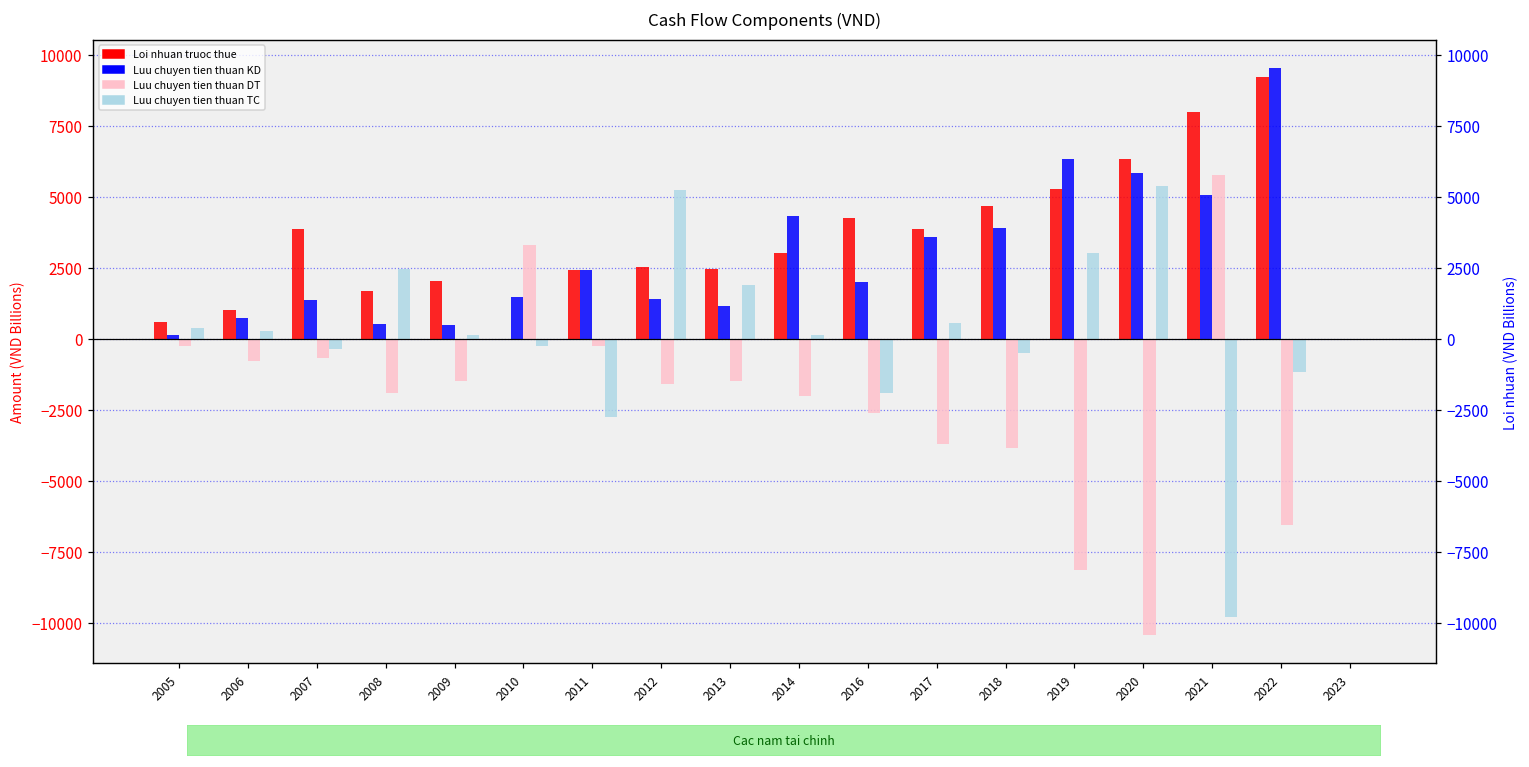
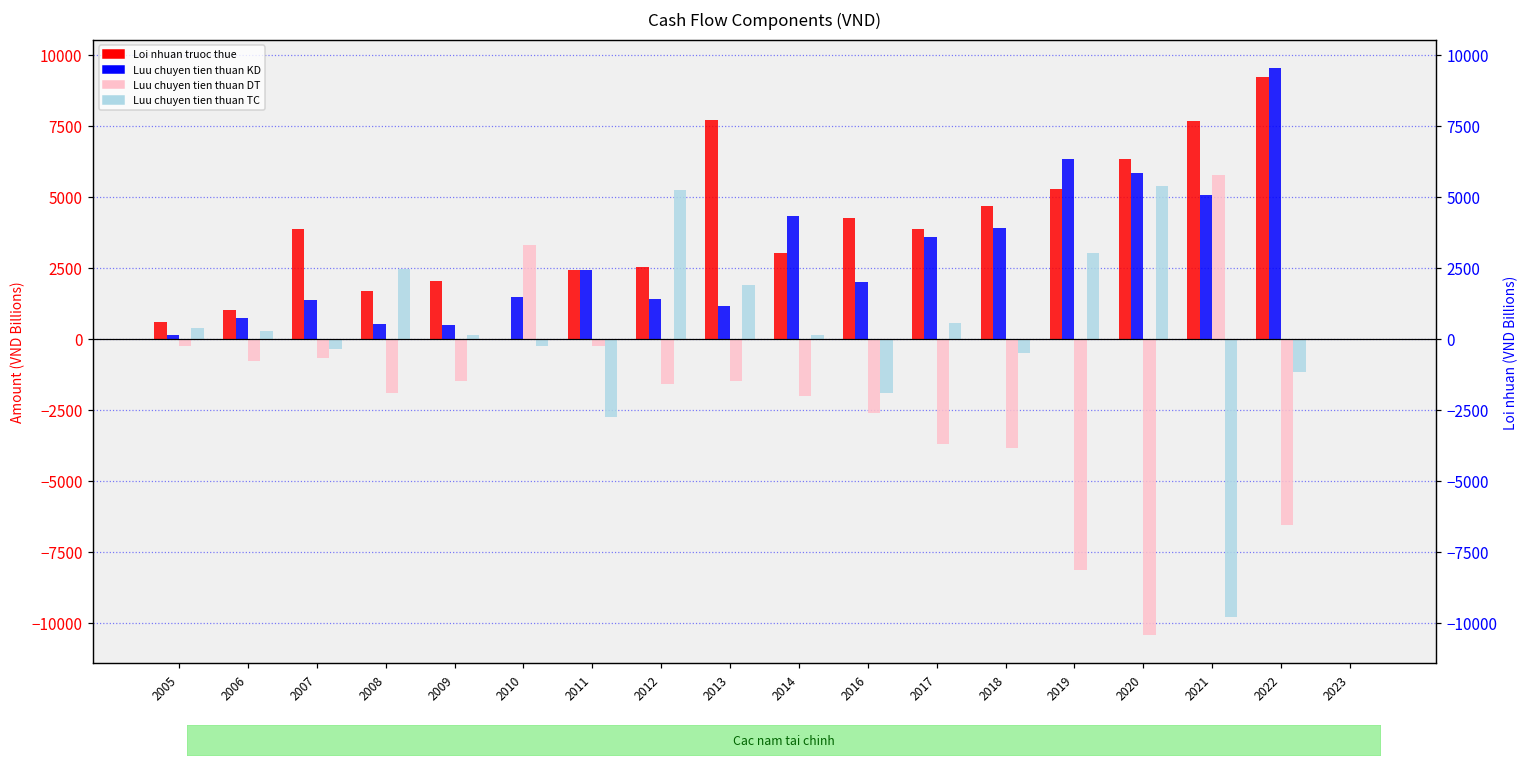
  {
    "Loi nhuan truoc thue": {
      "2005": 600,
      "2006": 1000,
      "2007": 3900,
      "2008": 1700,
      "2009": 2000,
      "2010": 0,
      "2011": 2400,
      "2012": 2500,
-     "2013": 2500,
+     "2013": 7700,
      "2014": 3000,
      "2016": 4300,
      "2017": 3900,
      "2018": 4700,
      "2019": 5300,
      "2020": 6300,
-     "2021": 8000,
+     "2021": 7700,
      "2022": 9200,
      "2023": 0
    },
    "Luu chuyen tien thuan KD": {
      "2005": 100,
      "2006": 700,
      "2007": 1400,
      "2008": 500,
      "2009": 500,
      "2010": 1500,
      "2011": 2400,
      "2012": 1400,
      "2013": 1200,
      "2014": 4300,
      "2016": 2000,
      "2017": 3600,
      "2018": 3900,
      "2019": 6300,
      "2020": 5800,
      "2021": 5100,
      "2022": 9500,
      "2023": 0
    },
    "Luu chuyen tien thuan DT": {
      "2005": -300,
      "2006": -800,
      "2007": -700,
      "2008": -1900,
      "2009": -1500,
      "2010": 3300,
      "2011": -300,
      "2012": -1600,
      "2013": -1500,
      "2014": -2000,
      "2016": -2600,
      "2017": -3700,
      "2018": -3800,
      "2019": -8100,
      "2020": -10400,
      "2021": 5800,
      "2022": -6500,
      "2023": 0
    },
    "Luu chuyen tien thuan TC": {
      "2005": 400,
      "2006": 300,
      "2007": -300,
      "2008": 2400,
      "2009": 100,
      "2010": -300,
      "2011": -2700,
      "2012": 5200,
      "2013": 1900,
      "2014": 100,
      "2016": -1900,
      "2017": 600,
      "2018": -500,
      "2019": 3000,
      "2020": 5400,
      "2021": -9800,
      "2022": -1200,
      "2023": 0
    }
  }
